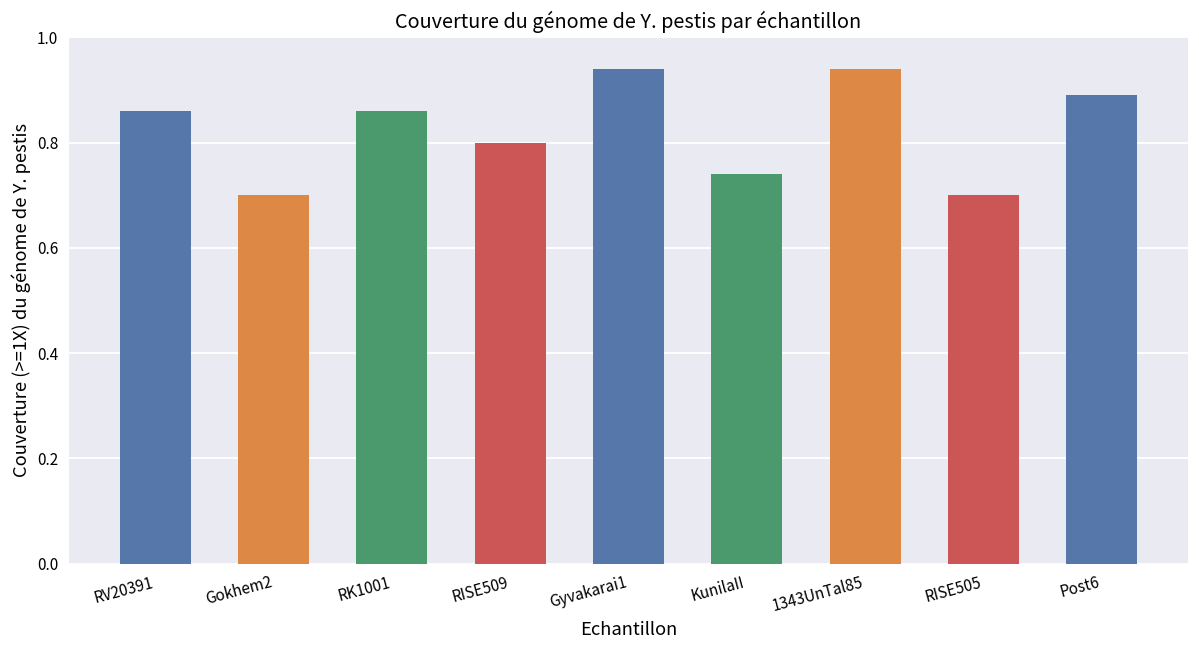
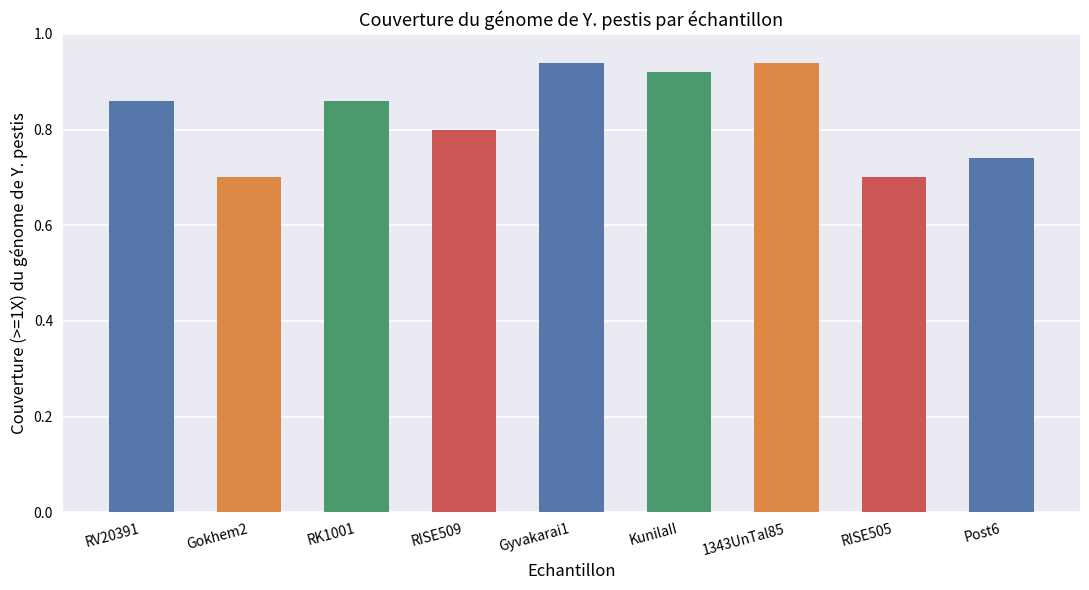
  {
    "RV20391": 0.86,
    "Gokhem2": 0.70,
    "RK1001": 0.86,
    "RISE509": 0.80,
    "Gyvakarai1": 0.94,
-   "KunilaII": 0.74,
+   "KunilaII": 0.92,
    "1343UnTal85": 0.94,
    "RISE505": 0.70,
-   "Post6": 0.89
+   "Post6": 0.74
  }
